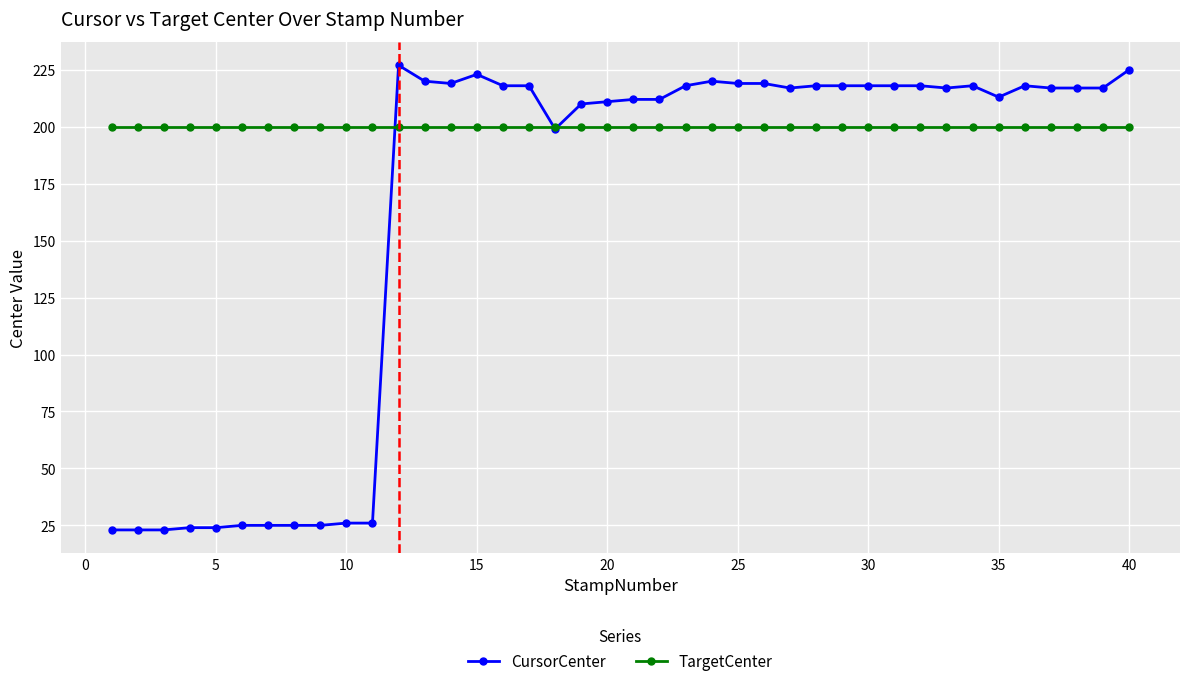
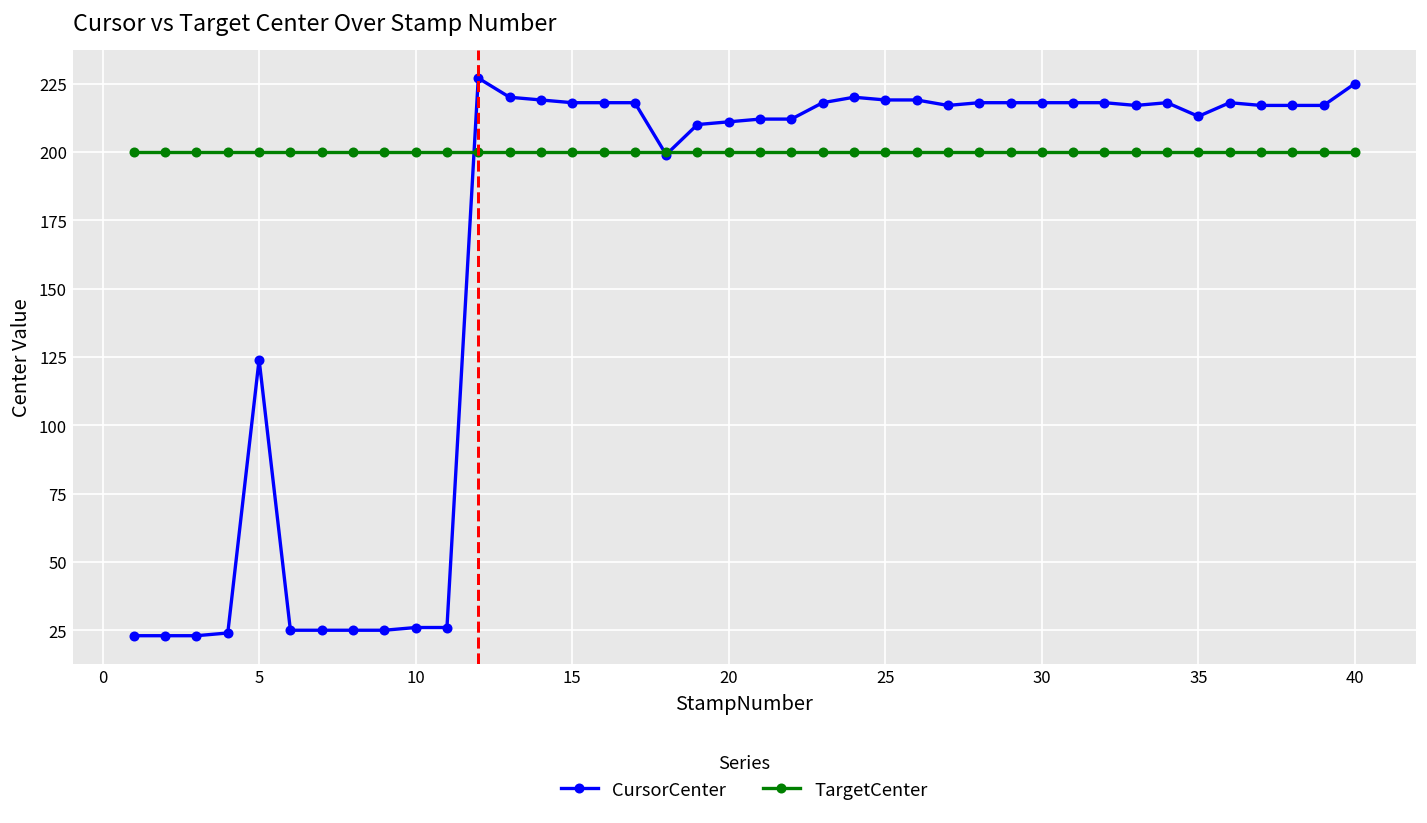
  {
    "CursorCenter": {
-     "5": 24,
+     "5": 124,
      "10": 26,
-     "15": 223,
+     "15": 218,
      "20": 211,
      "25": 219,
      "30": 218,
      "35": 213,
      "40": 225
    },
    "TargetCenter": {
      "5": 200,
      "10": 200,
      "15": 200,
      "20": 200,
      "25": 200,
      "30": 200,
      "35": 200,
      "40": 200
    }
  }
